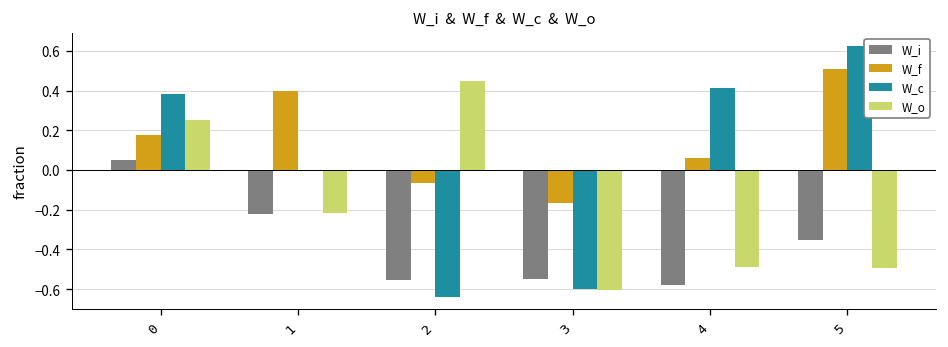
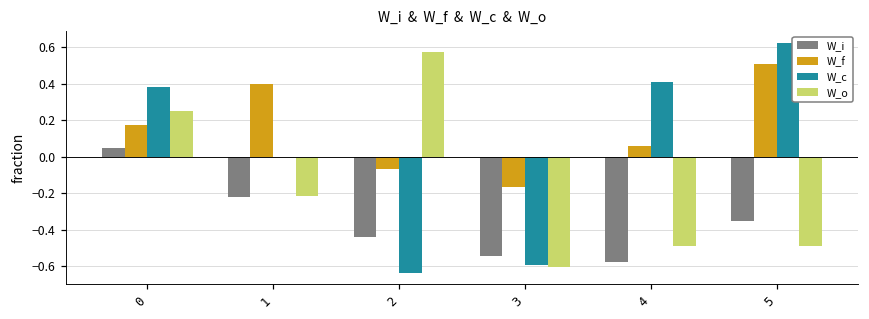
  {
    "W_i": {
      "0": 0.05,
      "1": -0.22,
-     "2": -0.56,
+     "2": -0.44,
      "3": -0.55,
      "4": -0.58,
      "5": -0.35
    },
    "W_f": {
      "0": 0.17,
      "1": 0.40,
      "2": -0.07,
      "3": -0.17,
      "4": 0.06,
      "5": 0.51
    },
    "W_c": {
      "0": 0.38,
      "2": -0.64,
      "3": -0.60,
      "4": 0.41,
      "5": 0.63
    },
    "W_o": {
      "0": 0.25,
      "1": -0.21,
-     "2": 0.45,
+     "2": 0.57,
      "3": -0.60,
      "4": -0.49,
      "5": -0.49
    }
  }
